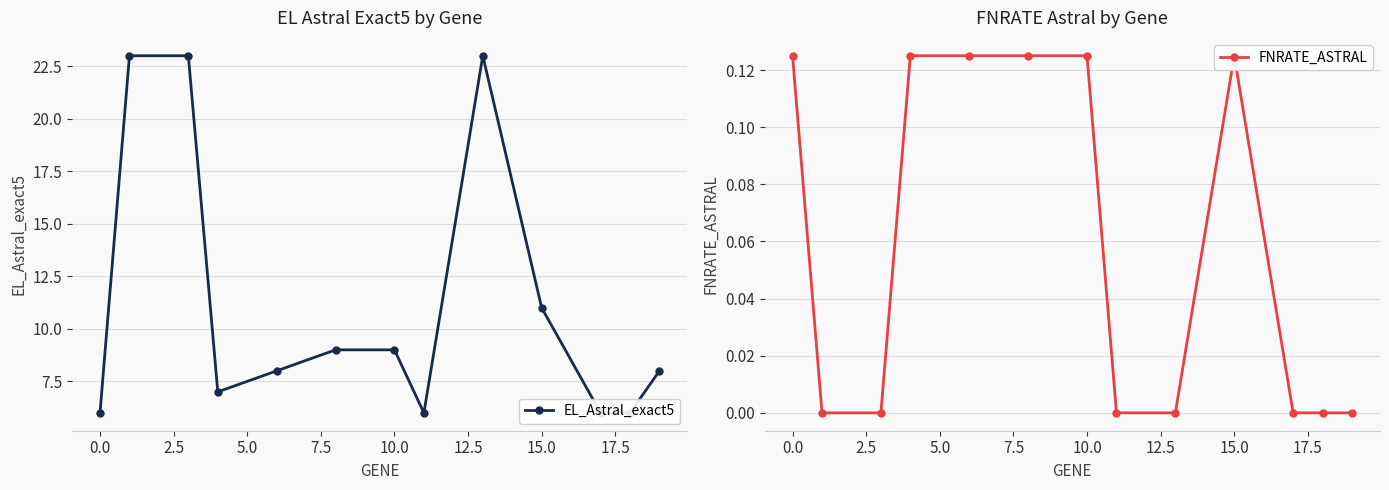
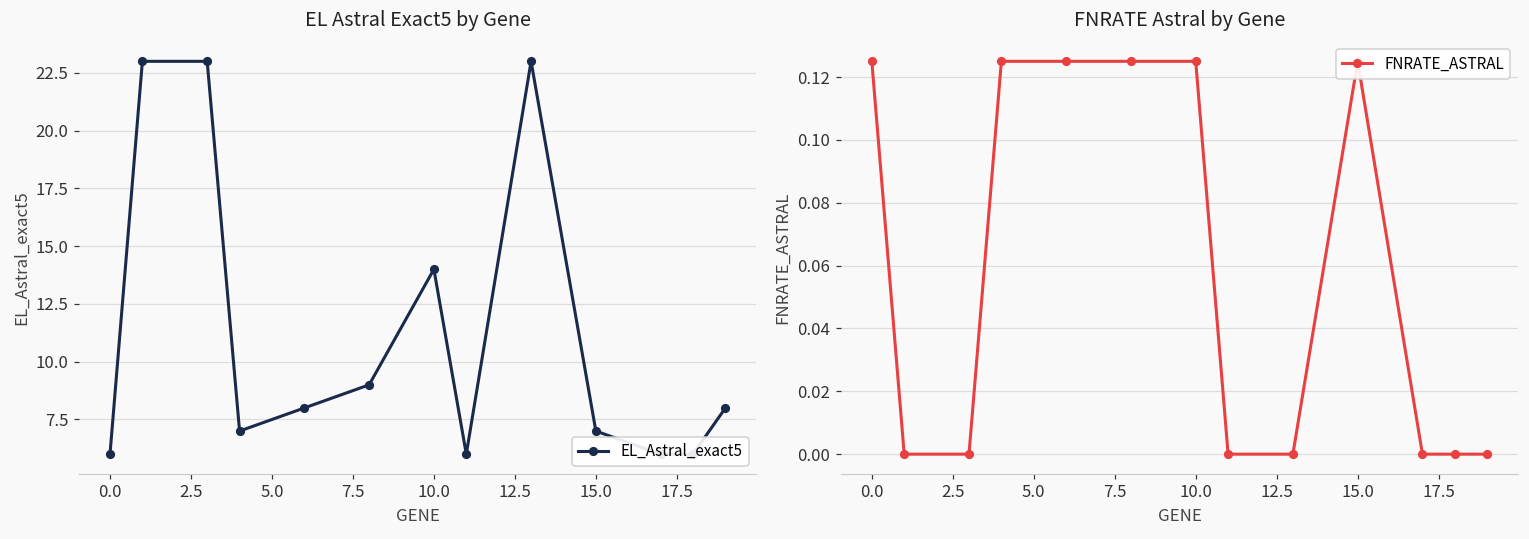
  {
    "EL Astral Exact5 by Gene": {
      "0.0": 6,
-     "10.0": 9,
-     "15.0": 11
+     "10.0": 14,
+     "15.0": 7
    },
    "FNRATE Astral by Gene": {
      "0.0": 0.125,
      "10.0": 0.125
    }
  }
